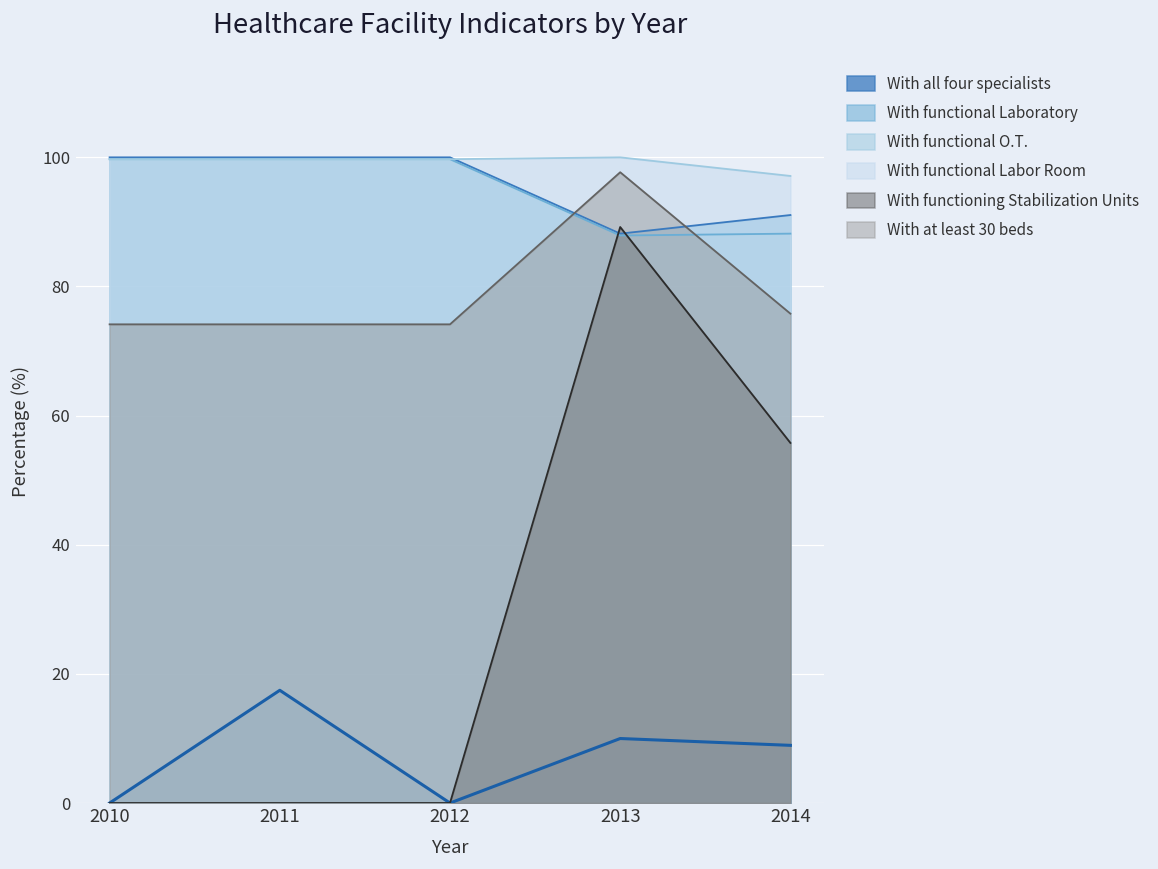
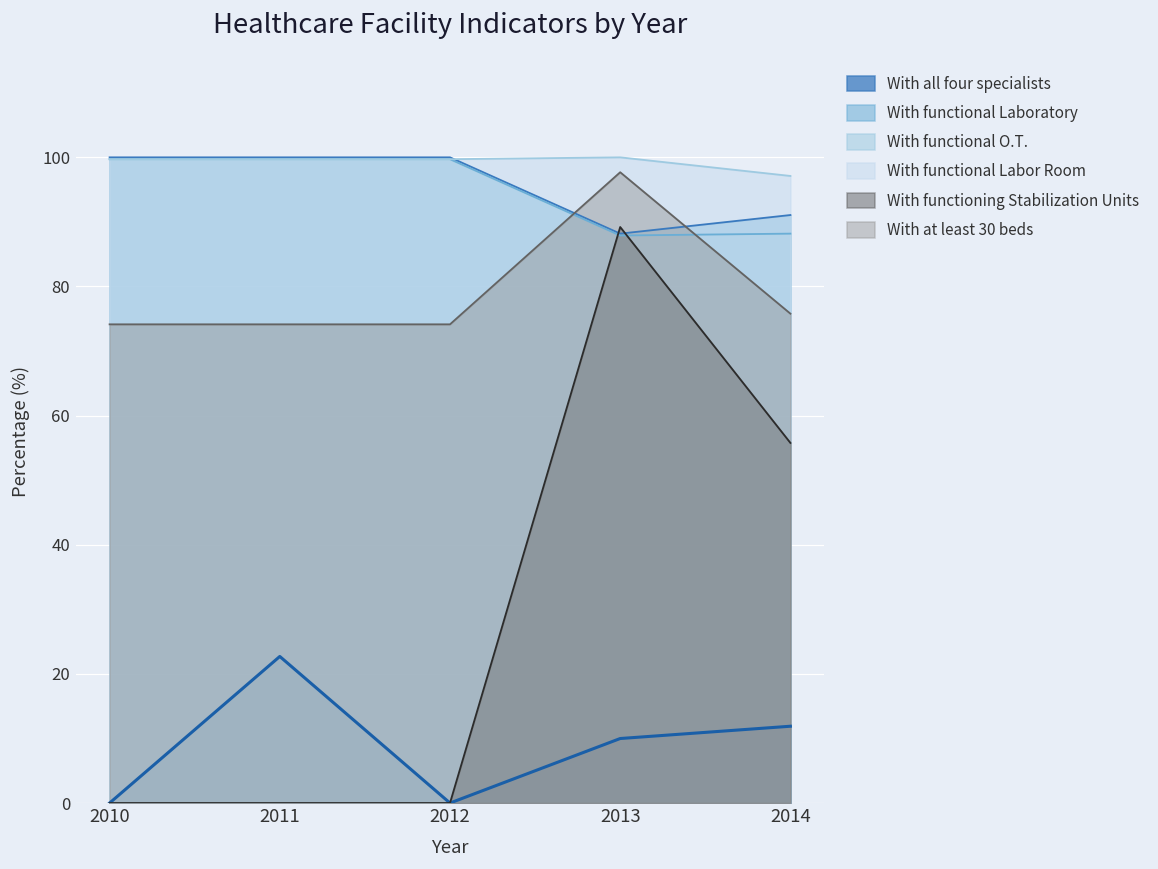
  {
    "With all four specialists": {
-     "2011": 17,
+     "2011": 23,
      "2013": 10,
-     "2014": 9
+     "2014": 12
    },
    "With functioning Stabilization Units": {
      "2011": 0,
      "2013": 89,
      "2014": 56
    }
  }
